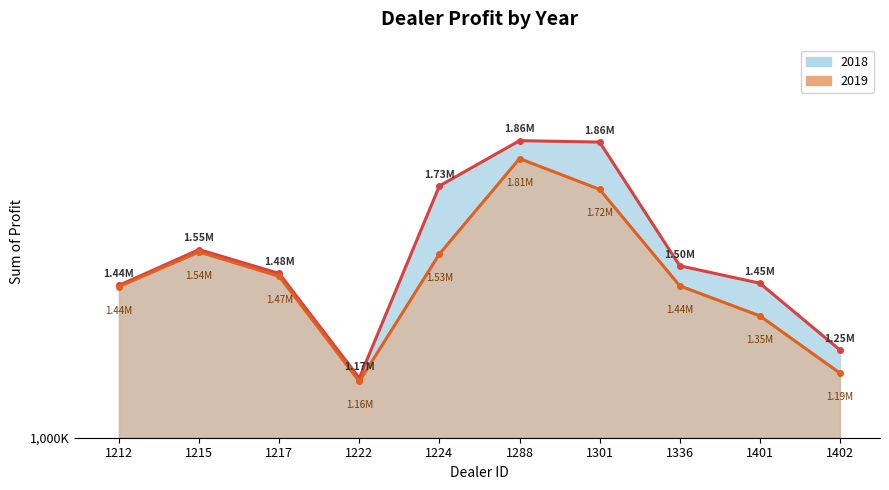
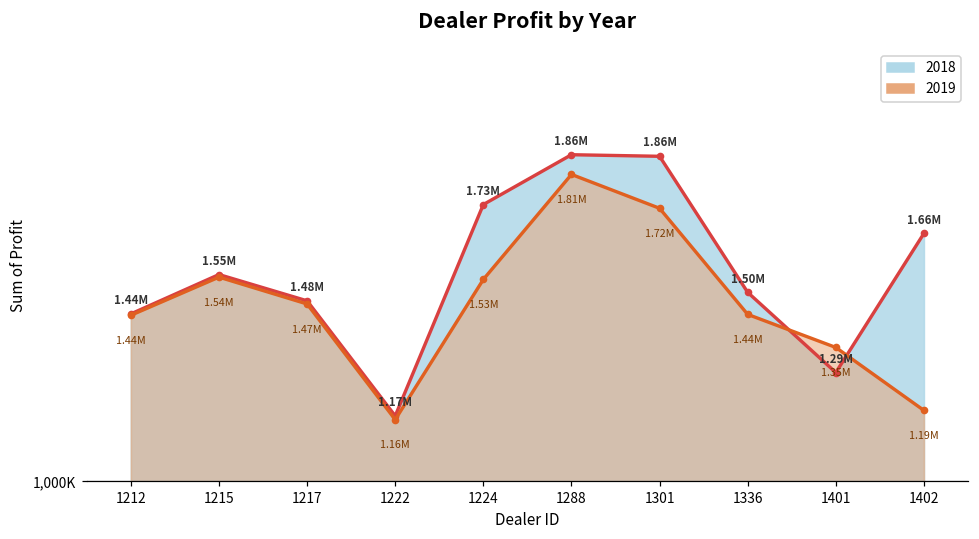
  {
    "2018": {
      "1217": "1.48M",
      "1222": "1.17M",
      "1224": "1.73M",
      "1288": "1.86M",
      "1301": "1.86M",
      "1336": "1.50M",
-     "1401": "1.45M",
-     "1402": "1.25M"
+     "1401": "1.29M",
+     "1402": "1.66M"
    },
    "2019": {
      "1217": "1.47M",
      "1222": "1.16M",
      "1224": "1.53M",
      "1288": "1.81M",
      "1301": "1.72M",
      "1336": "1.44M",
      "1402": "1.19M"
    }
  }
